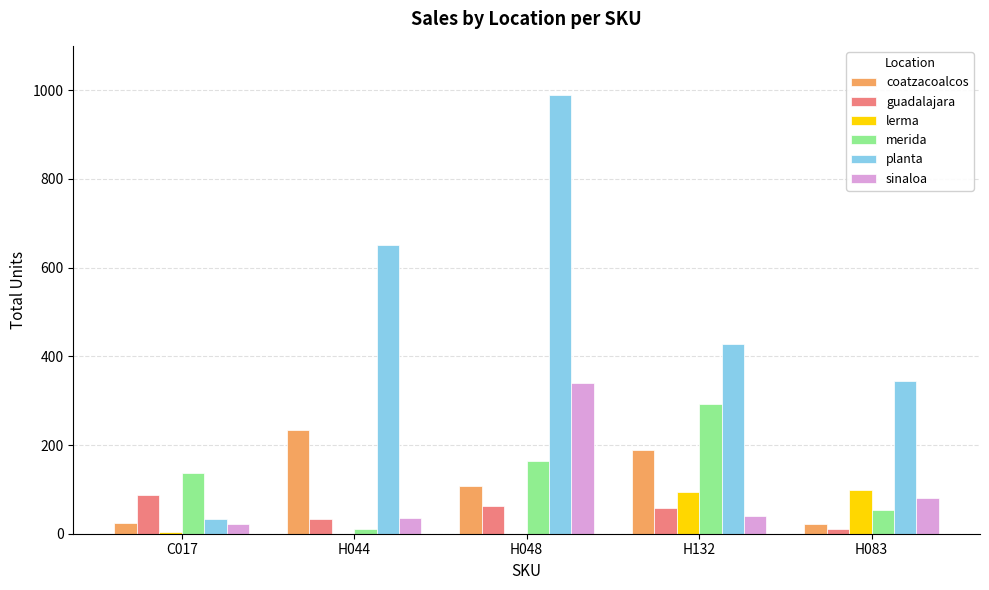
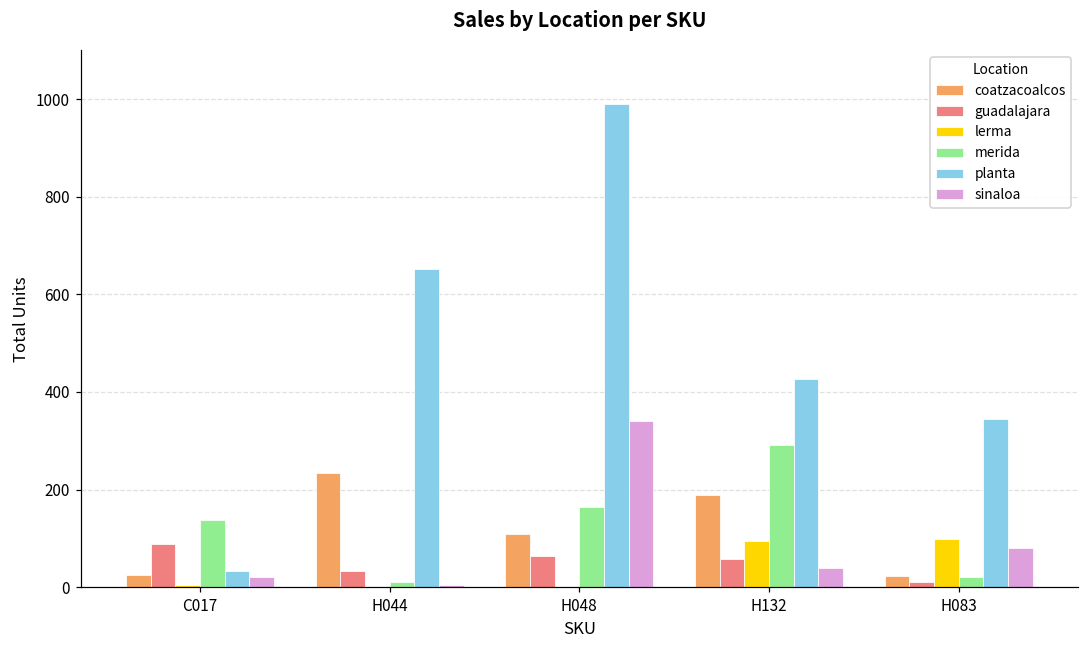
  {
    "lerma": {
      "H044": 0,
      "H048": 0,
      "H132": 90,
      "H083": 100
    },
    "merida": {
      "C017": 140,
      "H044": 10,
      "H048": 160,
      "H132": 290,
-     "H083": 50
+     "H083": 20
    },
    "planta": {
      "C017": 30,
      "H044": 650,
      "H048": 990,
      "H132": 430,
      "H083": 350
    },
    "sinaloa": {
      "C017": 20,
-     "H044": 40,
+     "H044": 0,
      "H048": 340,
      "H132": 40,
      "H083": 80
    }
  }
